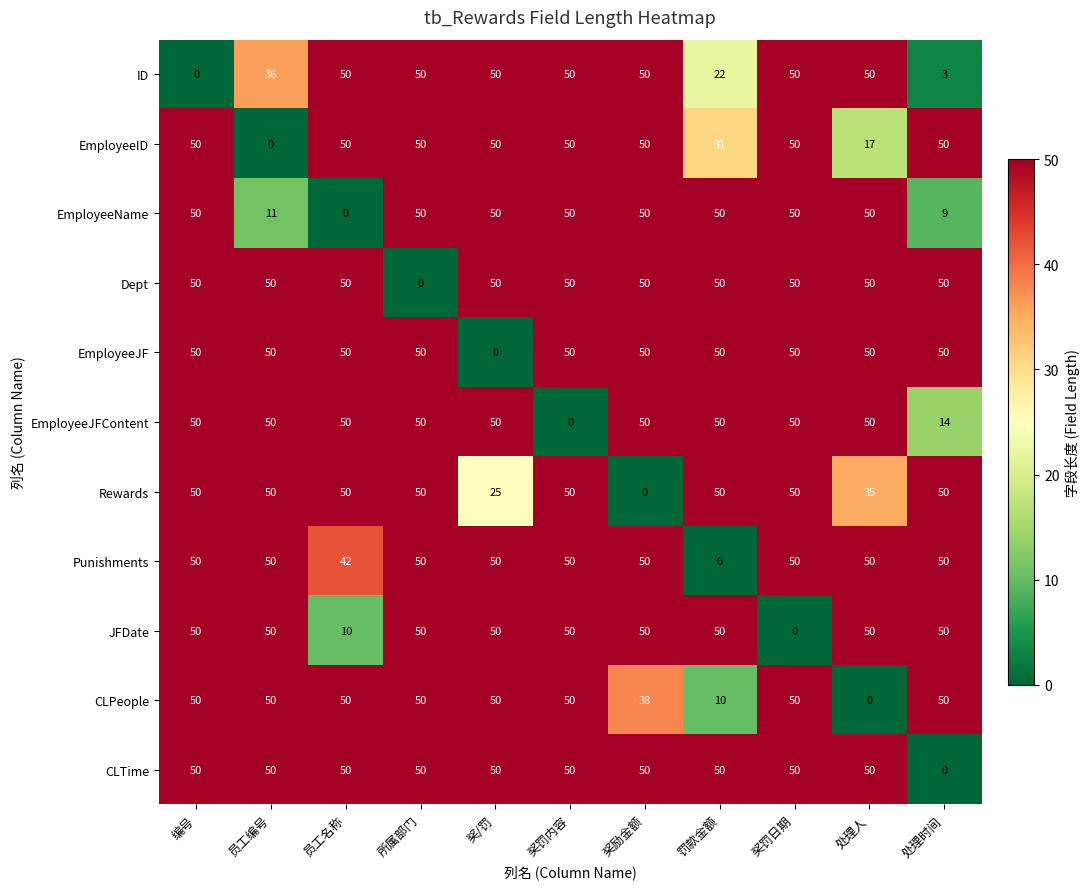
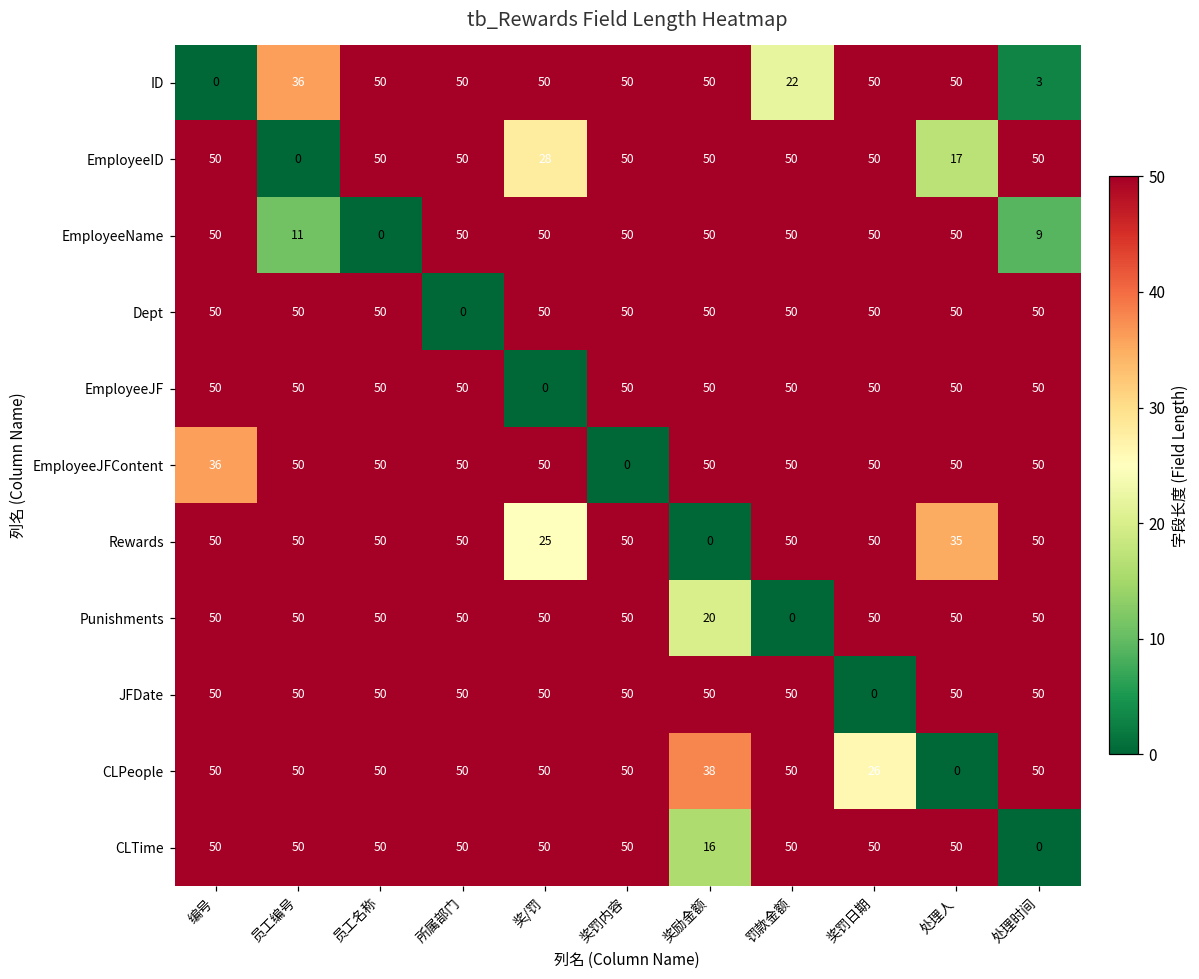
  {
    "ID": {
      "编号": 0,
      "员工编号": 36,
      "员工名称": 50,
      "所属部门": 50,
      "奖/罚": 50,
      "奖罚内容": 50,
      "奖励金额": 50,
      "罚款金额": 22,
      "奖罚日期": 50,
      "处理人": 50,
      "处理时间": 3
    },
    "EmployeeID": {
      "编号": 50,
      "员工编号": 0,
      "员工名称": 50,
      "所属部门": 50,
-     "奖/罚": 50,
+     "奖/罚": 28,
      "奖罚内容": 50,
      "奖励金额": 50,
-     "罚款金额": 31,
+     "罚款金额": 50,
      "奖罚日期": 50,
      "处理人": 17,
      "处理时间": 50
    },
    "EmployeeName": {
      "编号": 50,
      "员工编号": 11,
      "员工名称": 0,
      "所属部门": 50,
      "奖/罚": 50,
      "奖罚内容": 50,
      "奖励金额": 50,
      "罚款金额": 50,
      "奖罚日期": 50,
      "处理人": 50,
      "处理时间": 9
    },
    "Dept": {
      "编号": 50,
      "员工编号": 50,
      "员工名称": 50,
      "所属部门": 0,
      "奖/罚": 50,
      "奖罚内容": 50,
      "奖励金额": 50,
      "罚款金额": 50,
      "奖罚日期": 50,
      "处理人": 50,
      "处理时间": 50
    },
    "EmployeeJF": {
      "编号": 50,
      "员工编号": 50,
      "员工名称": 50,
      "所属部门": 50,
      "奖/罚": 0,
      "奖罚内容": 50,
      "奖励金额": 50,
      "罚款金额": 50,
      "奖罚日期": 50,
      "处理人": 50,
      "处理时间": 50
    },
    "EmployeeJFContent": {
-     "编号": 50,
+     "编号": 36,
      "员工编号": 50,
      "员工名称": 50,
      "所属部门": 50,
      "奖/罚": 50,
      "奖罚内容": 0,
      "奖励金额": 50,
      "罚款金额": 50,
      "奖罚日期": 50,
      "处理人": 50,
-     "处理时间": 14
+     "处理时间": 50
    },
    "Rewards": {
      "编号": 50,
      "员工编号": 50,
      "员工名称": 50,
      "所属部门": 50,
      "奖/罚": 25,
      "奖罚内容": 50,
      "奖励金额": 0,
      "罚款金额": 50,
      "奖罚日期": 50,
      "处理人": 35,
      "处理时间": 50
    },
    "Punishments": {
      "编号": 50,
      "员工编号": 50,
-     "员工名称": 42,
+     "员工名称": 50,
      "所属部门": 50,
      "奖/罚": 50,
      "奖罚内容": 50,
-     "奖励金额": 50,
+     "奖励金额": 20,
      "罚款金额": 0,
      "奖罚日期": 50,
      "处理人": 50,
      "处理时间": 50
    },
    "JFDate": {
      "编号": 50,
      "员工编号": 50,
-     "员工名称": 10,
+     "员工名称": 50,
      "所属部门": 50,
      "奖/罚": 50,
      "奖罚内容": 50,
      "奖励金额": 50,
      "罚款金额": 50,
      "奖罚日期": 0,
      "处理人": 50,
      "处理时间": 50
    },
    "CLPeople": {
      "编号": 50,
      "员工编号": 50,
      "员工名称": 50,
      "所属部门": 50,
      "奖/罚": 50,
      "奖罚内容": 50,
      "奖励金额": 38,
-     "罚款金额": 10,
-     "奖罚日期": 50,
+     "罚款金额": 50,
+     "奖罚日期": 26,
      "处理人": 0,
      "处理时间": 50
    },
    "CLTime": {
      "编号": 50,
      "员工编号": 50,
      "员工名称": 50,
      "所属部门": 50,
      "奖/罚": 50,
      "奖罚内容": 50,
-     "奖励金额": 50,
+     "奖励金额": 16,
      "罚款金额": 50,
      "奖罚日期": 50,
      "处理人": 50,
      "处理时间": 0
    }
  }
